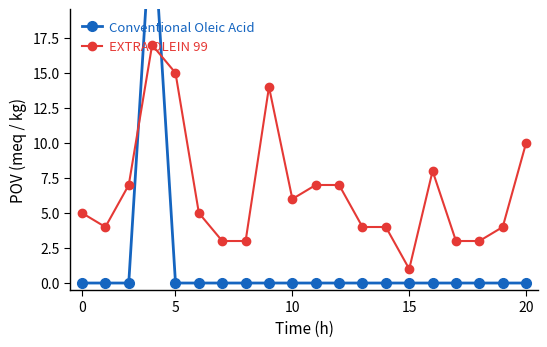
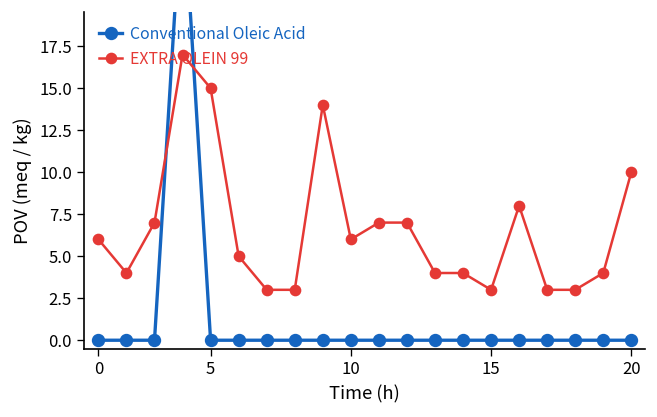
  {
    "Conventional Oleic Acid": {
      "0": 0,
      "5": 0,
      "10": 0,
      "15": 0,
      "20": 0
    },
    "EXTRA OLEIN 99": {
-     "0": 5,
+     "0": 6,
      "5": 15,
      "10": 6,
-     "15": 1,
+     "15": 3,
      "20": 10
    }
  }
